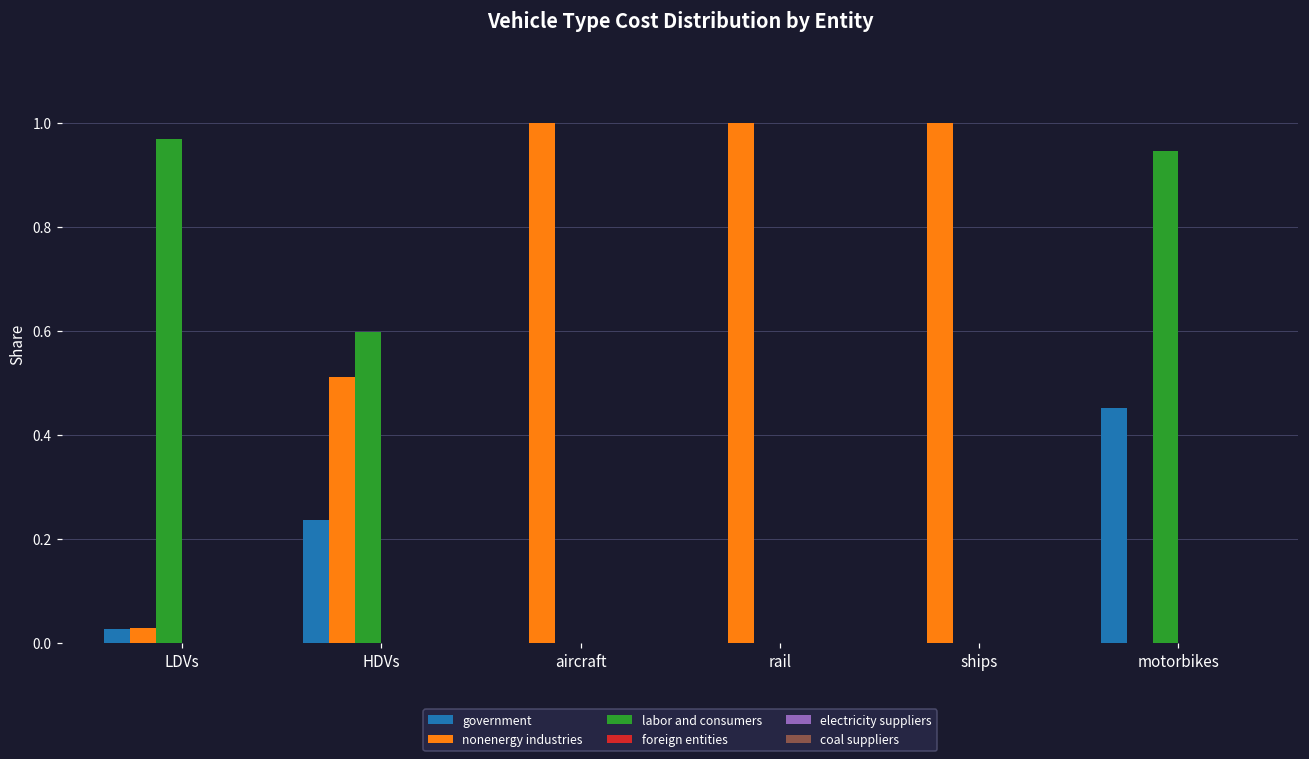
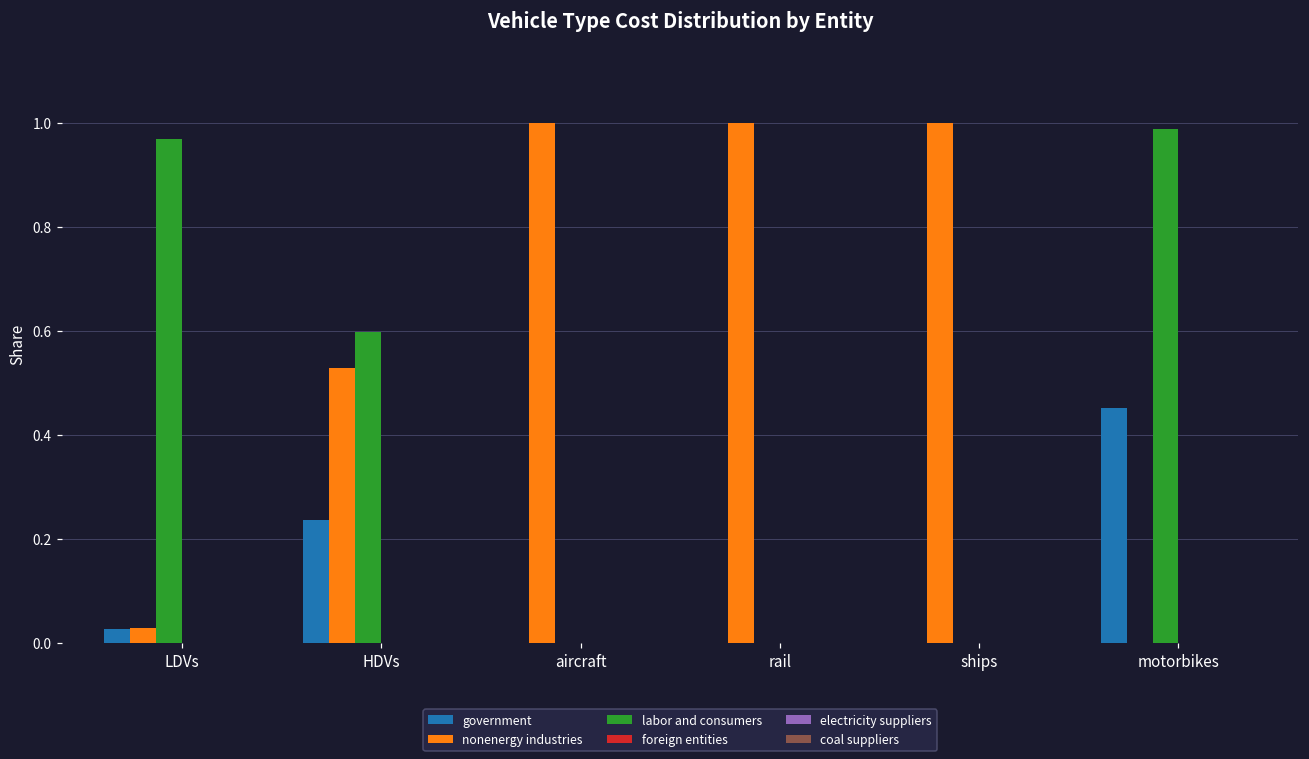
  {
    "government": {
      "LDVs": 0.03,
      "HDVs": 0.24,
      "aircraft": 0.00,
      "rail": 0.00,
      "ships": 0.00,
      "motorbikes": 0.45
    },
    "nonenergy industries": {
      "LDVs": 0.03,
-     "HDVs": 0.51,
+     "HDVs": 0.53,
      "aircraft": 1.00,
      "rail": 1.00,
      "ships": 1.00,
      "motorbikes": 0.00
    },
    "labor and consumers": {
      "LDVs": 0.97,
      "HDVs": 0.60,
      "aircraft": 0.00,
      "rail": 0.00,
      "ships": 0.00,
-     "motorbikes": 0.95
+     "motorbikes": 0.99
    },
    "foreign entities": {
      "LDVs": 0.00,
      "HDVs": 0.00,
      "aircraft": 0.00,
      "rail": 0.00,
      "ships": 0.00,
      "motorbikes": 0.00
    },
    "electricity suppliers": {
      "LDVs": 0.00,
      "HDVs": 0.00,
      "aircraft": 0.00,
      "rail": 0.00,
      "ships": 0.00,
      "motorbikes": 0.00
    },
    "coal suppliers": {
      "LDVs": 0.00,
      "HDVs": 0.00,
      "aircraft": 0.00,
      "rail": 0.00,
      "ships": 0.00,
      "motorbikes": 0.00
    }
  }
